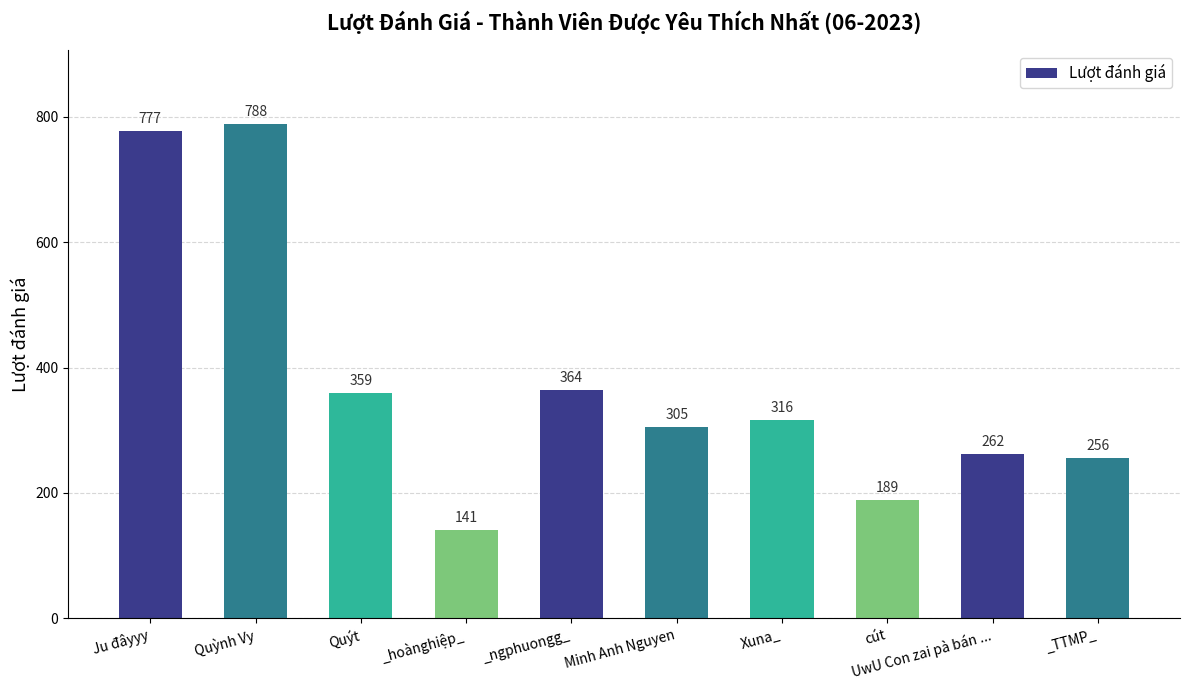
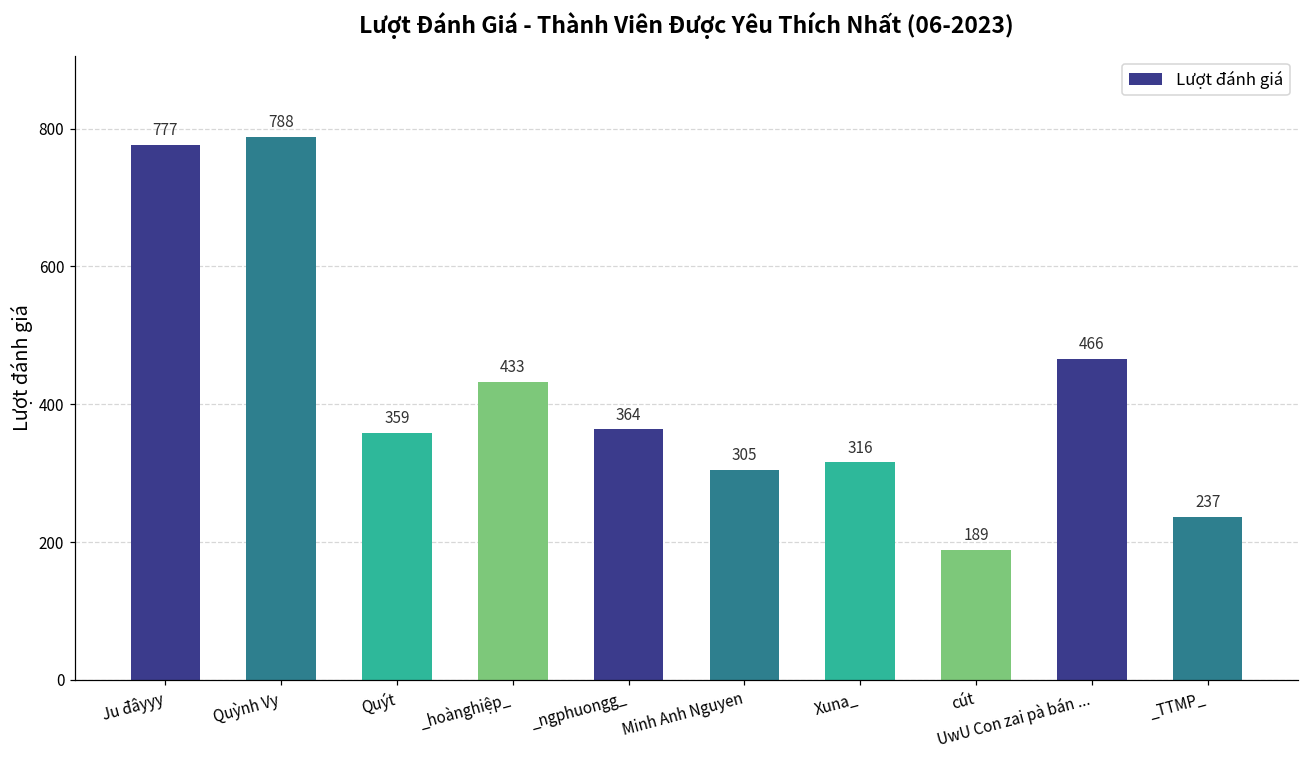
  {
    "Ju đâyyy": 777,
    "Quỳnh Vy": 788,
    "Quýt": 359,
-   "_hoànghiệp_": 141,
+   "_hoànghiệp_": 433,
    "_ngphuongg_": 364,
    "Minh Anh Nguyen": 305,
    "Xuna_": 316,
    "cút": 189,
-   "UwU Con zai pà bán ...": 262,
-   "_TTMP_": 256
+   "UwU Con zai pà bán ...": 466,
+   "_TTMP_": 237
  }
